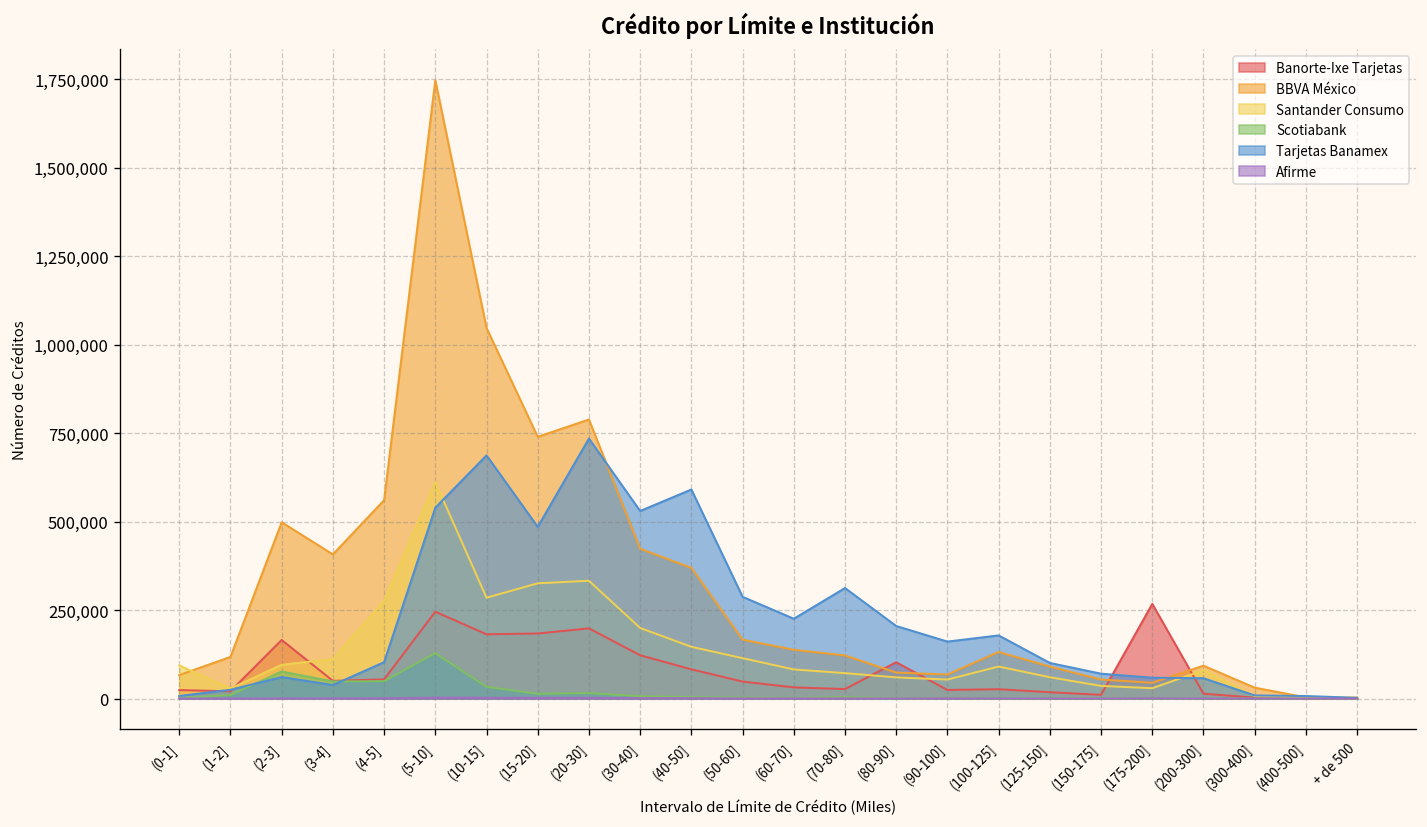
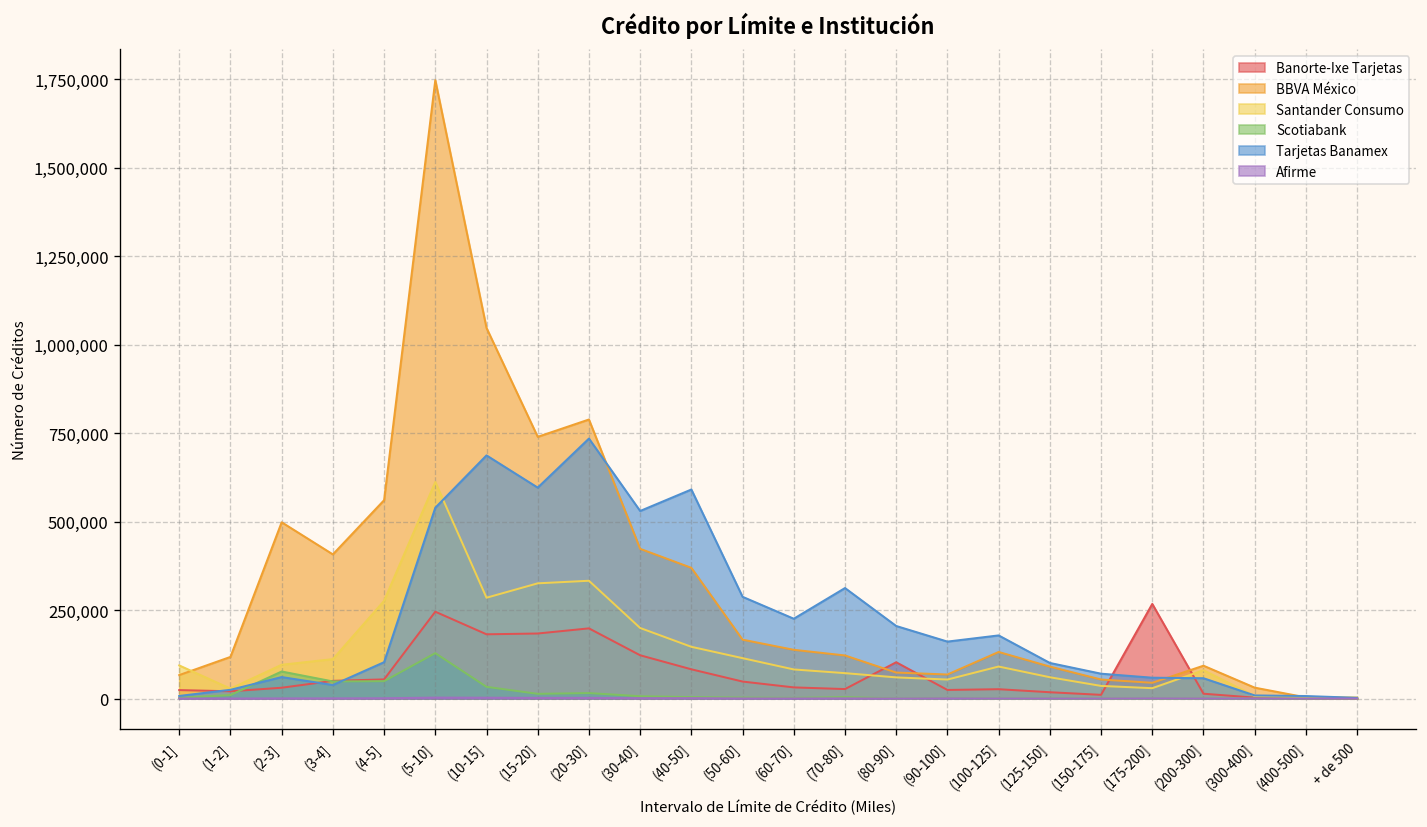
  {
    "Banorte-Ixe Tarjetas": {
      "(0-1]": "20,000",
-     "(2-3]": "170,000",
+     "(2-3]": "30,000",
      "(5-10]": "250,000",
      "(10-15]": "180,000",
      "(15-20]": "180,000",
      "(20-30]": "200,000",
      "(30-40]": "120,000",
      "(40-50]": "80,000",
      "(50-60]": "50,000",
      "(60-70]": "30,000",
      "(70-80]": "30,000",
      "(80-90]": "100,000",
      "(90-100]": "20,000",
      "(100-125]": "30,000",
      "(125-150]": "20,000",
      "(150-175]": "10,000",
      "(175-200]": "270,000",
      "(200-300]": "10,000"
    },
    "Scotiabank": {
      "(1-2]": "10,000",
      "(2-3]": "80,000",
      "(5-10]": "130,000",
      "(10-15]": "30,000",
      "(15-20]": "10,000",
      "(20-30]": "20,000"
    },
    "Tarjetas Banamex": {
      "(2-3]": "60,000",
      "(3-4]": "40,000",
      "(4-5]": "100,000",
      "(5-10]": "540,000",
      "(10-15]": "690,000",
-     "(15-20]": "490,000",
+     "(15-20]": "600,000",
      "(20-30]": "730,000",
      "(30-40]": "530,000",
      "(40-50]": "590,000",
      "(50-60]": "290,000",
      "(60-70]": "230,000",
      "(70-80]": "310,000",
      "(80-90]": "210,000",
      "(90-100]": "160,000",
      "(100-125]": "180,000",
      "(125-150]": "100,000",
      "(150-175]": "70,000",
      "(175-200]": "60,000",
      "(200-300]": "60,000"
    },
    "Afirme": {
      "(1-2]": "0",
      "(2-3]": "0",
      "(3-4]": "0",
      "(4-5]": "0",
      "(5-10]": "0",
      "(10-15]": "0",
      "(15-20]": "0",
      "(20-30]": "0"
    }
  }
